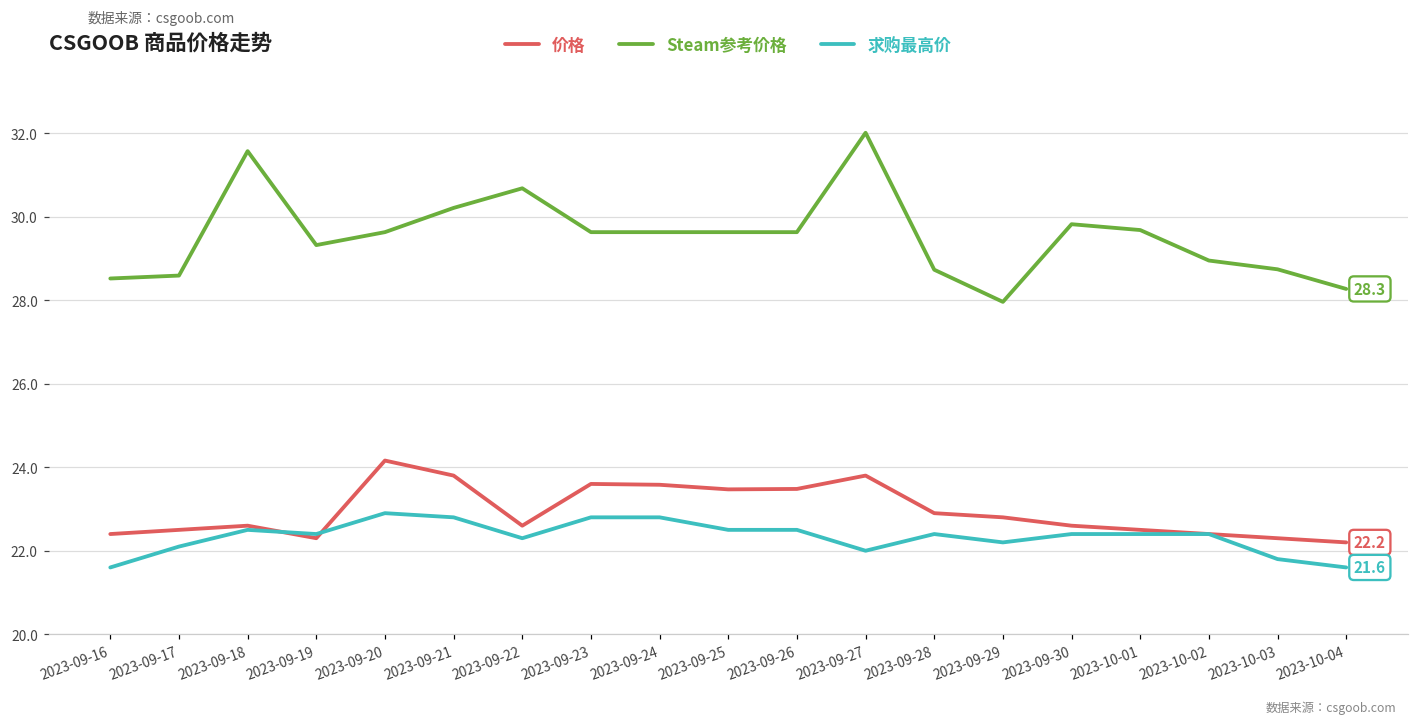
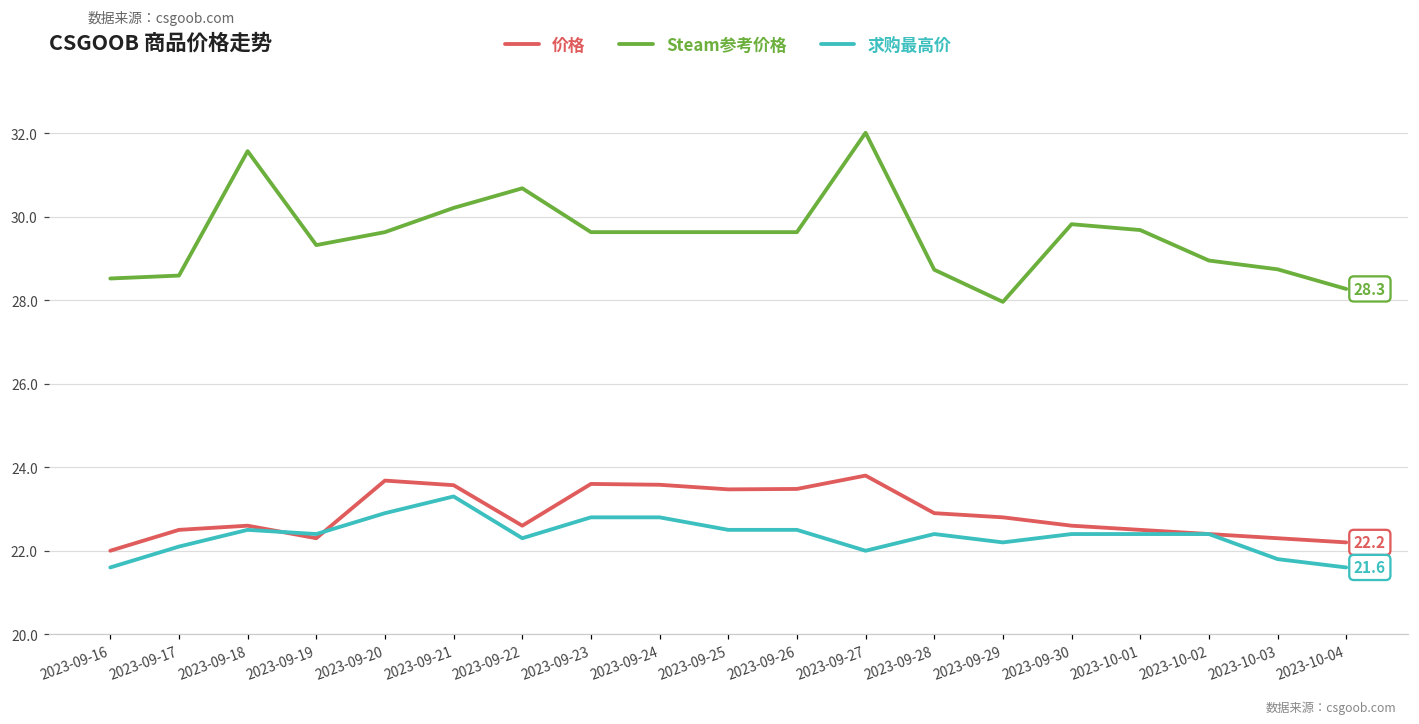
  {
    "价格": {
-     "2023-09-16": 22.4,
+     "2023-09-16": 22.0,
      "2023-09-17": 22.5,
      "2023-09-18": 22.6,
      "2023-09-19": 22.3,
-     "2023-09-20": 24.2,
-     "2023-09-21": 23.8,
+     "2023-09-20": 23.7,
+     "2023-09-21": 23.6,
      "2023-09-22": 22.6,
      "2023-09-23": 23.6,
      "2023-09-24": 23.6,
      "2023-09-25": 23.5,
      "2023-09-26": 23.5,
      "2023-09-27": 23.8,
      "2023-09-28": 22.9,
      "2023-09-29": 22.8,
      "2023-09-30": 22.6,
      "2023-10-01": 22.5,
      "2023-10-03": 22.3
    },
    "Steam参考价格": {
      "2023-09-16": 28.5,
      "2023-09-17": 28.6,
      "2023-09-18": 31.6,
      "2023-09-19": 29.3,
      "2023-09-20": 29.6,
      "2023-09-21": 30.2,
      "2023-09-22": 30.7,
      "2023-09-23": 29.6,
      "2023-09-24": 29.6,
      "2023-09-25": 29.6,
      "2023-09-26": 29.6,
      "2023-09-27": 32.0,
      "2023-09-28": 28.7,
      "2023-09-29": 28.0,
      "2023-09-30": 29.8,
      "2023-10-01": 29.7,
      "2023-10-02": 29.0,
      "2023-10-03": 28.7
    },
    "求购最高价": {
      "2023-09-16": 21.6,
      "2023-09-17": 22.1,
      "2023-09-18": 22.5,
      "2023-09-19": 22.4,
      "2023-09-20": 22.9,
-     "2023-09-21": 22.8,
+     "2023-09-21": 23.3,
      "2023-09-22": 22.3,
      "2023-09-23": 22.8,
      "2023-09-24": 22.8,
      "2023-09-25": 22.5,
      "2023-09-26": 22.5,
      "2023-09-27": 22.0,
      "2023-09-28": 22.4,
      "2023-09-29": 22.2,
      "2023-09-30": 22.4,
      "2023-10-01": 22.4,
      "2023-10-03": 21.8
    }
  }
